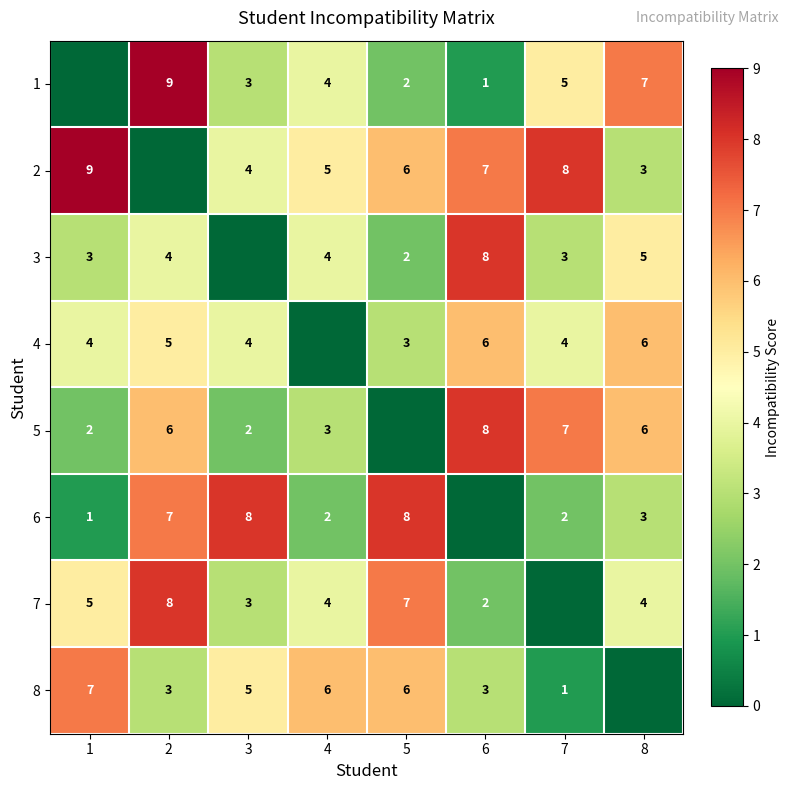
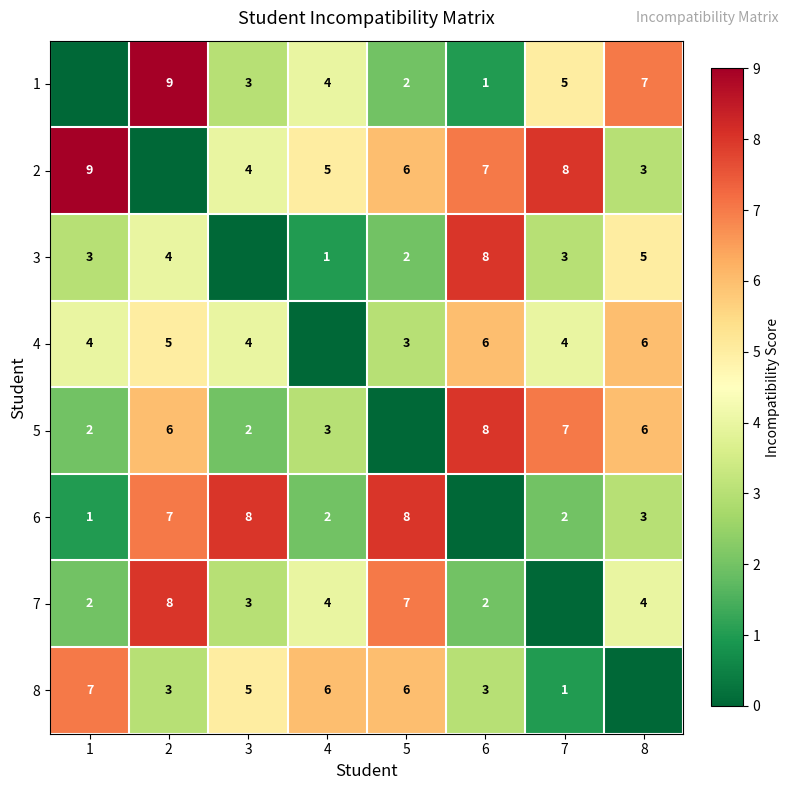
  {
    "1": {
      "2": 9,
      "3": 3,
      "4": 4,
      "5": 2,
      "6": 1,
      "7": 5,
      "8": 7
    },
    "2": {
      "1": 9,
      "3": 4,
      "4": 5,
      "5": 6,
      "6": 7,
      "7": 8,
      "8": 3
    },
    "3": {
      "1": 3,
      "2": 4,
-     "4": 4,
+     "4": 1,
      "5": 2,
      "6": 8,
      "7": 3,
      "8": 5
    },
    "4": {
      "1": 4,
      "2": 5,
      "3": 4,
      "5": 3,
      "6": 6,
      "7": 4,
      "8": 6
    },
    "5": {
      "1": 2,
      "2": 6,
      "3": 2,
      "4": 3,
      "6": 8,
      "7": 7,
      "8": 6
    },
    "6": {
      "1": 1,
      "2": 7,
      "3": 8,
      "4": 2,
      "5": 8,
      "7": 2,
      "8": 3
    },
    "7": {
-     "1": 5,
+     "1": 2,
      "2": 8,
      "3": 3,
      "4": 4,
      "5": 7,
      "6": 2,
      "8": 4
    },
    "8": {
      "1": 7,
      "2": 3,
      "3": 5,
      "4": 6,
      "5": 6,
      "6": 3,
      "7": 1
    }
  }
